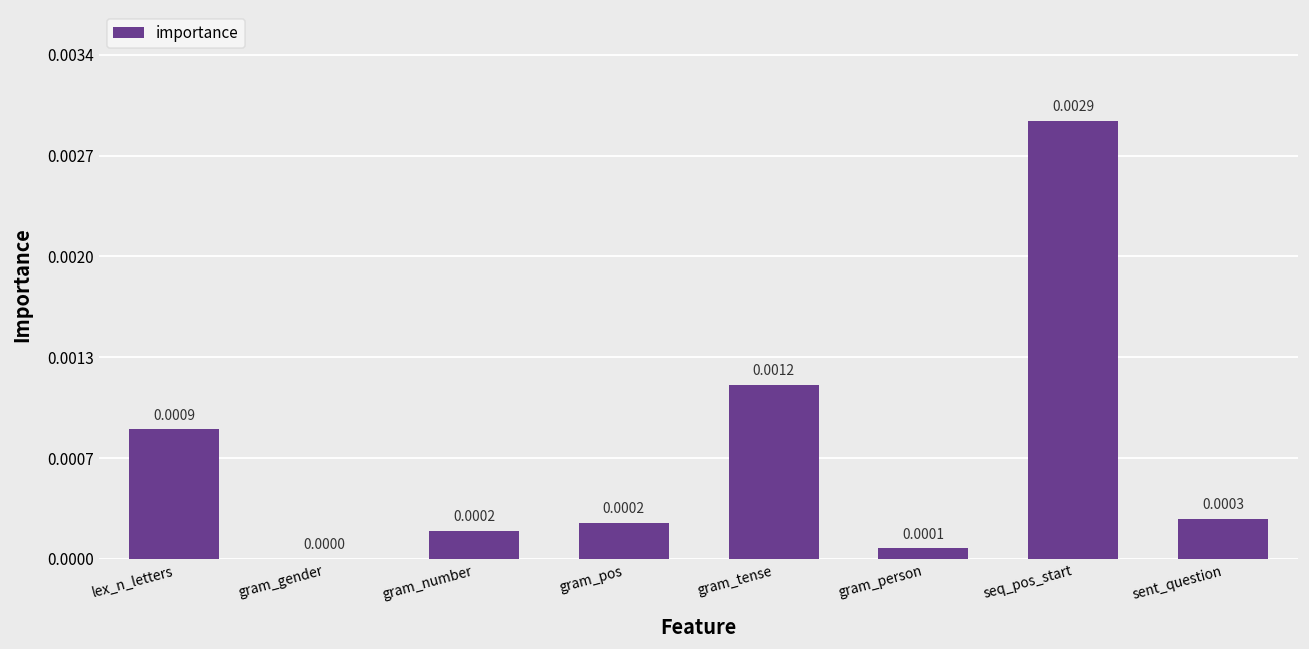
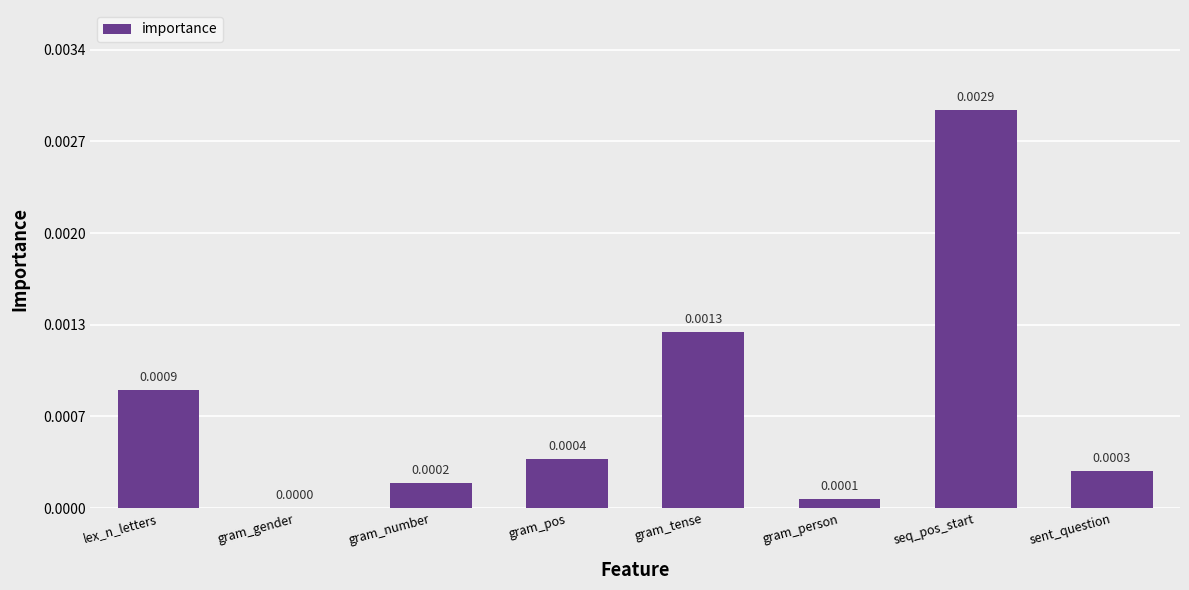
  {
    "lex_n_letters": 0.0009,
    "gram_gender": 0.0000,
    "gram_number": 0.0002,
-   "gram_pos": 0.0002,
-   "gram_tense": 0.0012,
+   "gram_pos": 0.0004,
+   "gram_tense": 0.0013,
    "gram_person": 0.0001,
    "seq_pos_start": 0.0029,
    "sent_question": 0.0003
  }
